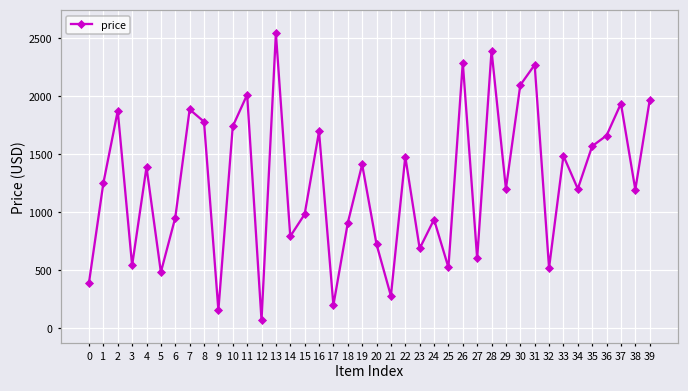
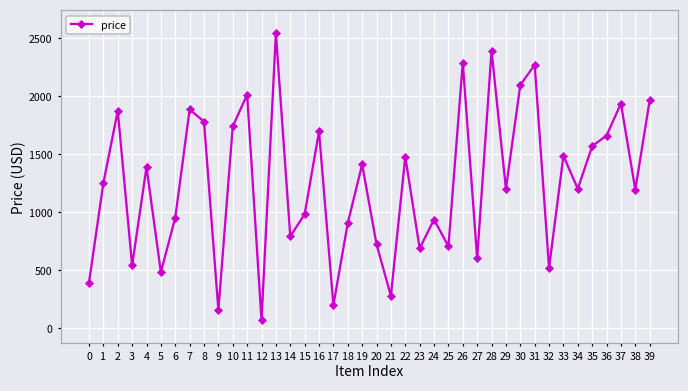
  {
    "0": 390,
    "1": 1250,
    "2": 1870,
    "3": 540,
    "4": 1390,
    "5": 480,
    "6": 950,
    "7": 1890,
    "8": 1780,
    "9": 160,
    "10": 1740,
    "11": 2010,
    "12": 70,
    "13": 2540,
    "14": 790,
    "15": 980,
    "16": 1700,
    "17": 200,
    "18": 910,
    "19": 1410,
    "20": 720,
    "21": 280,
    "22": 1480,
    "23": 690,
    "24": 940,
-   "25": 520,
+   "25": 710,
    "26": 2290,
    "27": 600,
    "28": 2390,
    "29": 1200,
    "30": 2100,
    "31": 2270,
    "32": 520,
    "33": 1490,
    "34": 1200,
    "35": 1570,
    "36": 1660,
    "37": 1940,
    "38": 1190,
    "39": 1960
  }
